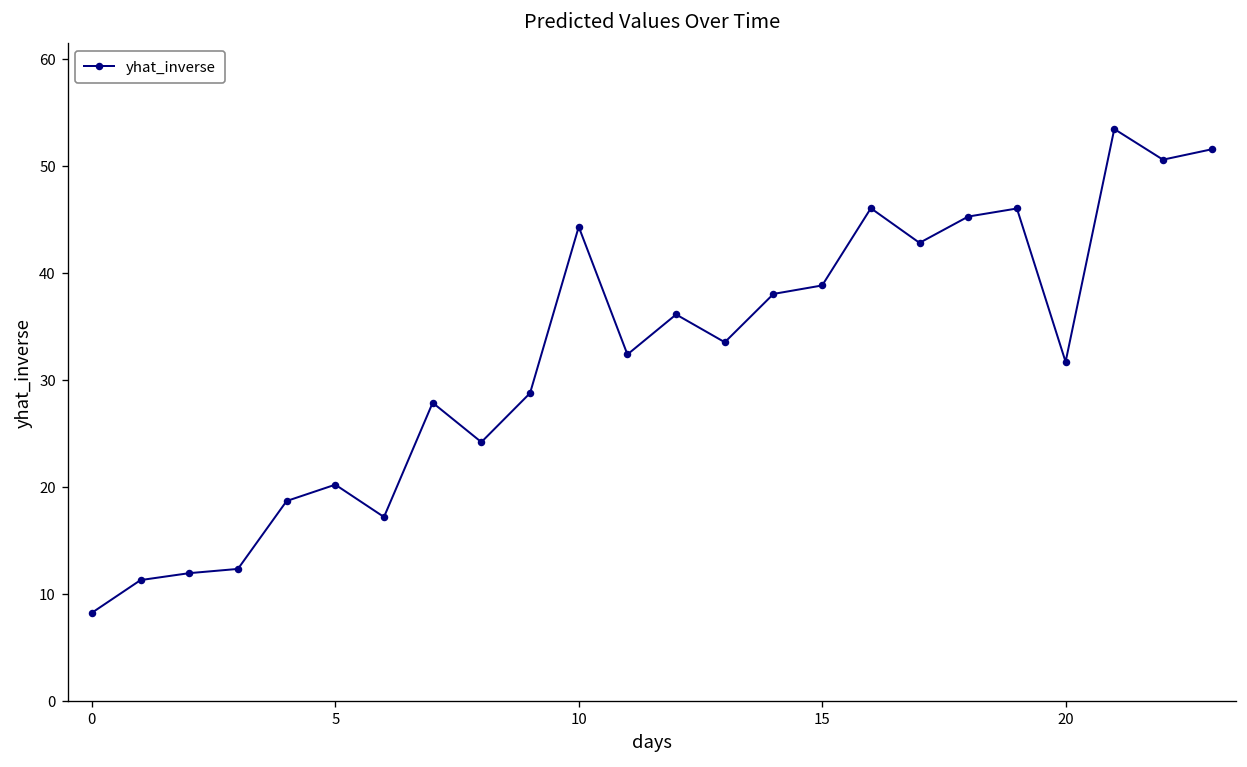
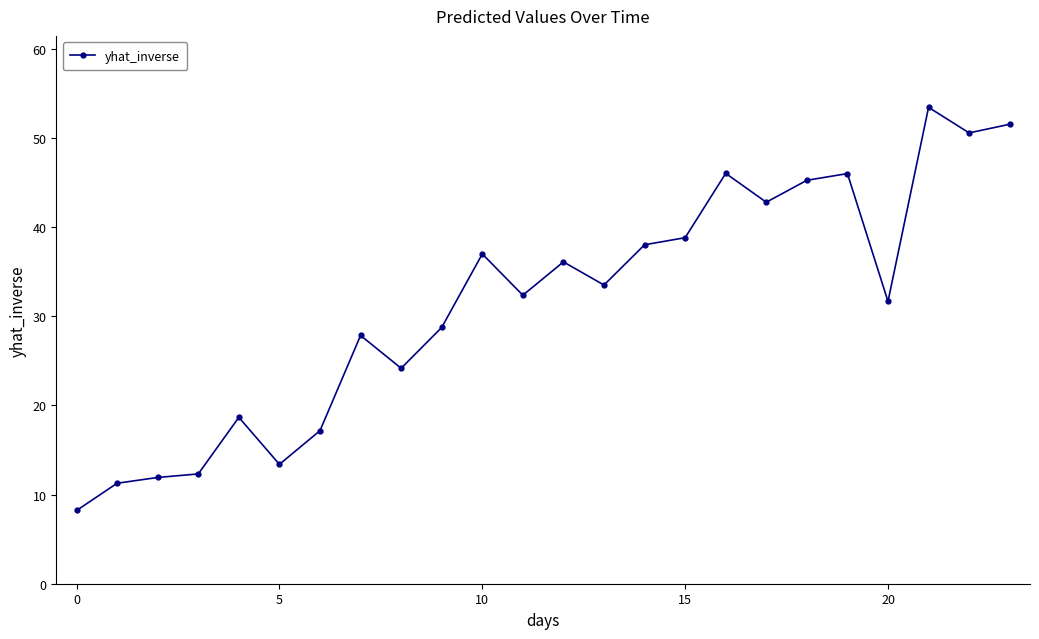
  {
    "0": 8,
-   "5": 20,
-   "10": 44,
+   "5": 13,
+   "10": 37,
    "15": 39,
    "20": 32
  }
